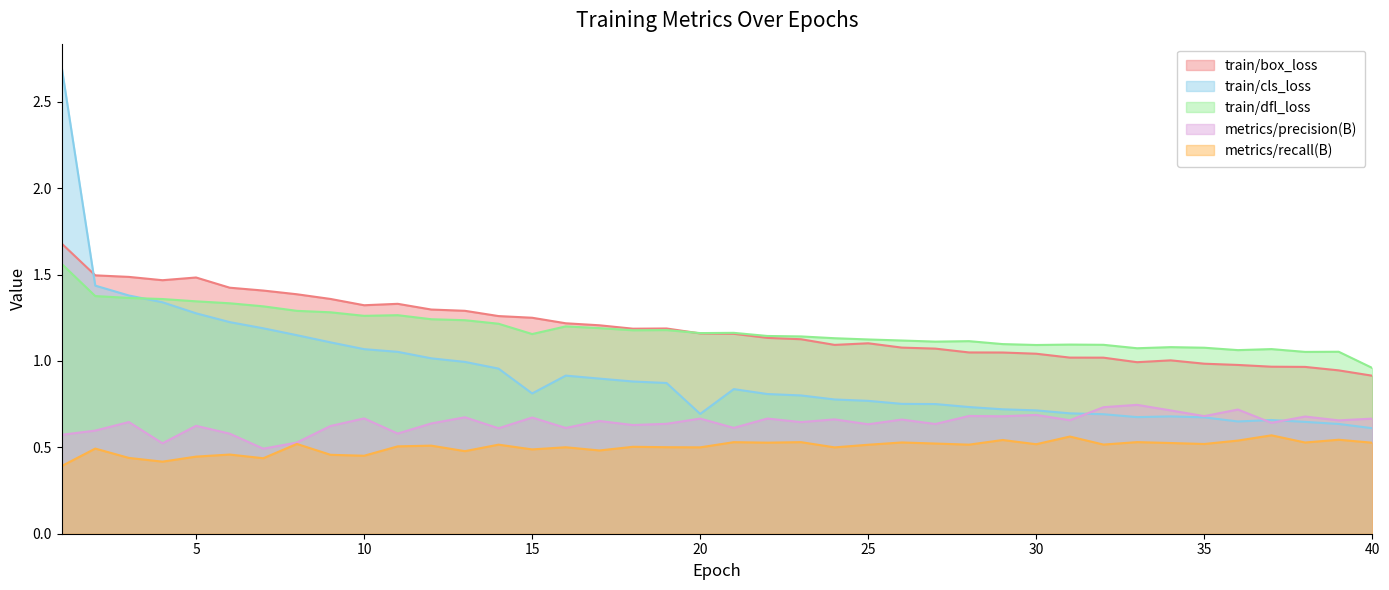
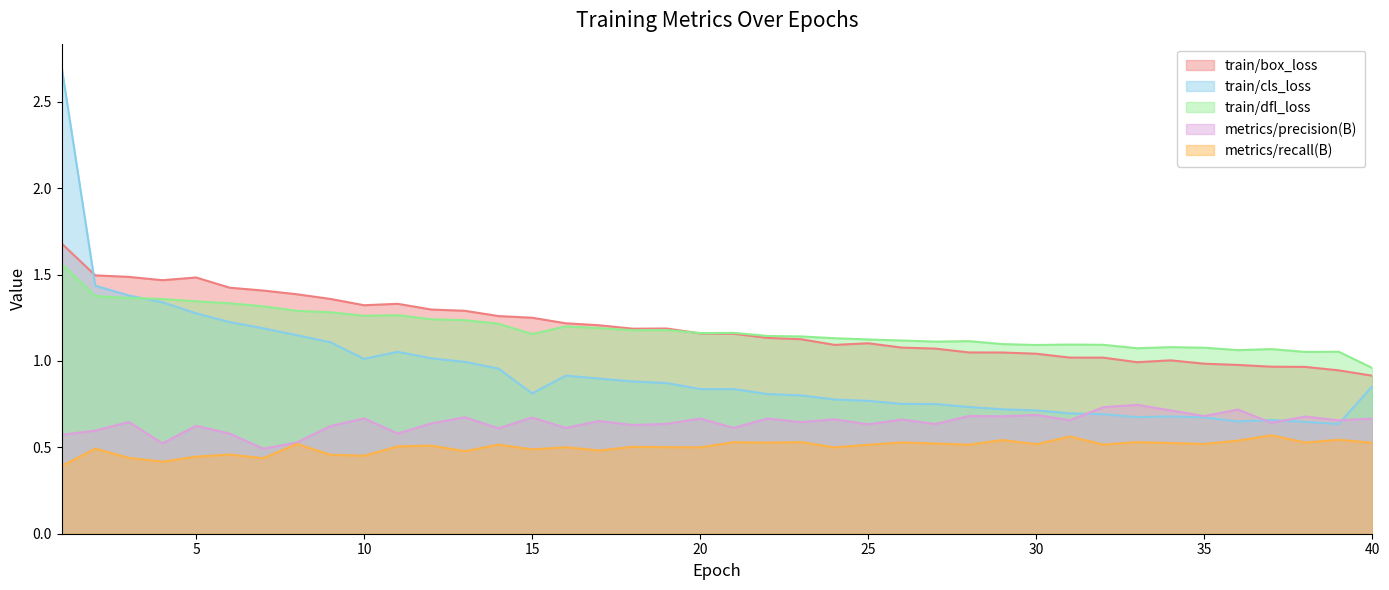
  {
    "train/cls_loss": {
      "5": 1.28,
-     "10": 1.07,
+     "10": 1.01,
      "15": 0.81,
-     "20": 0.69,
+     "20": 0.84,
      "25": 0.77,
      "30": 0.71,
-     "40": 0.61
+     "40": 0.85
    },
    "train/dfl_loss": {
      "5": 1.35,
      "10": 1.26,
      "15": 1.16,
      "25": 1.12,
      "30": 1.09,
      "35": 1.08,
      "40": 0.96
    },
    "metrics/precision(B)": {
      "5": 0.62,
      "10": 0.67,
      "15": 0.67,
      "20": 0.67,
      "25": 0.63,
      "30": 0.69,
      "40": 0.67
    }
  }
